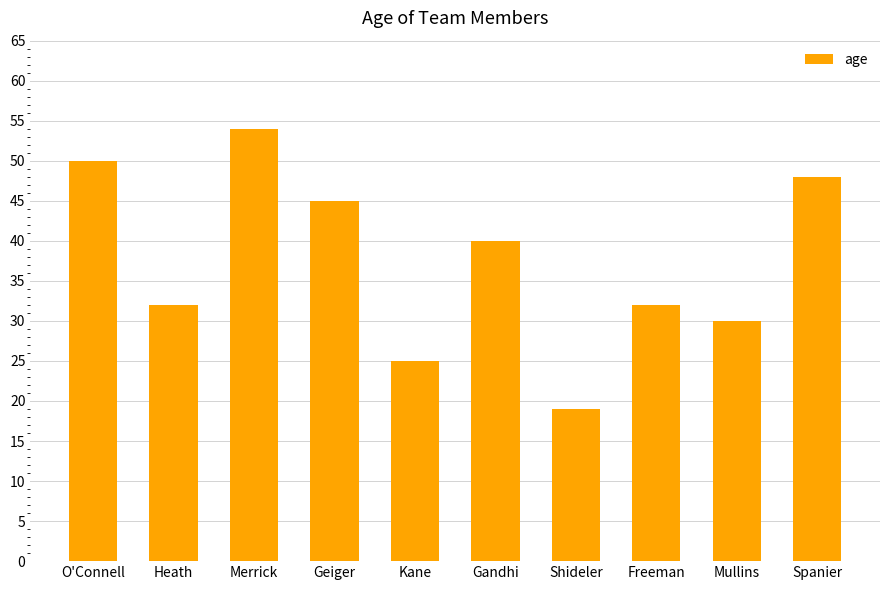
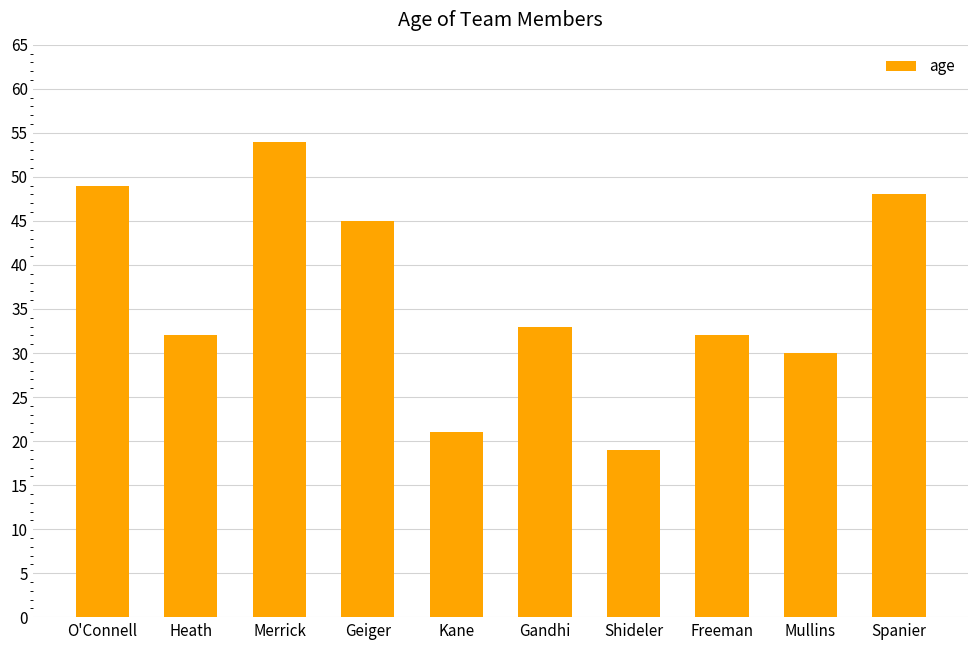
  {
-   "O'Connell": 50,
+   "O'Connell": 49,
    "Heath": 32,
    "Merrick": 54,
    "Geiger": 45,
-   "Kane": 25,
-   "Gandhi": 40,
+   "Kane": 21,
+   "Gandhi": 33,
    "Shideler": 19,
    "Freeman": 32,
    "Mullins": 30,
    "Spanier": 48
  }
